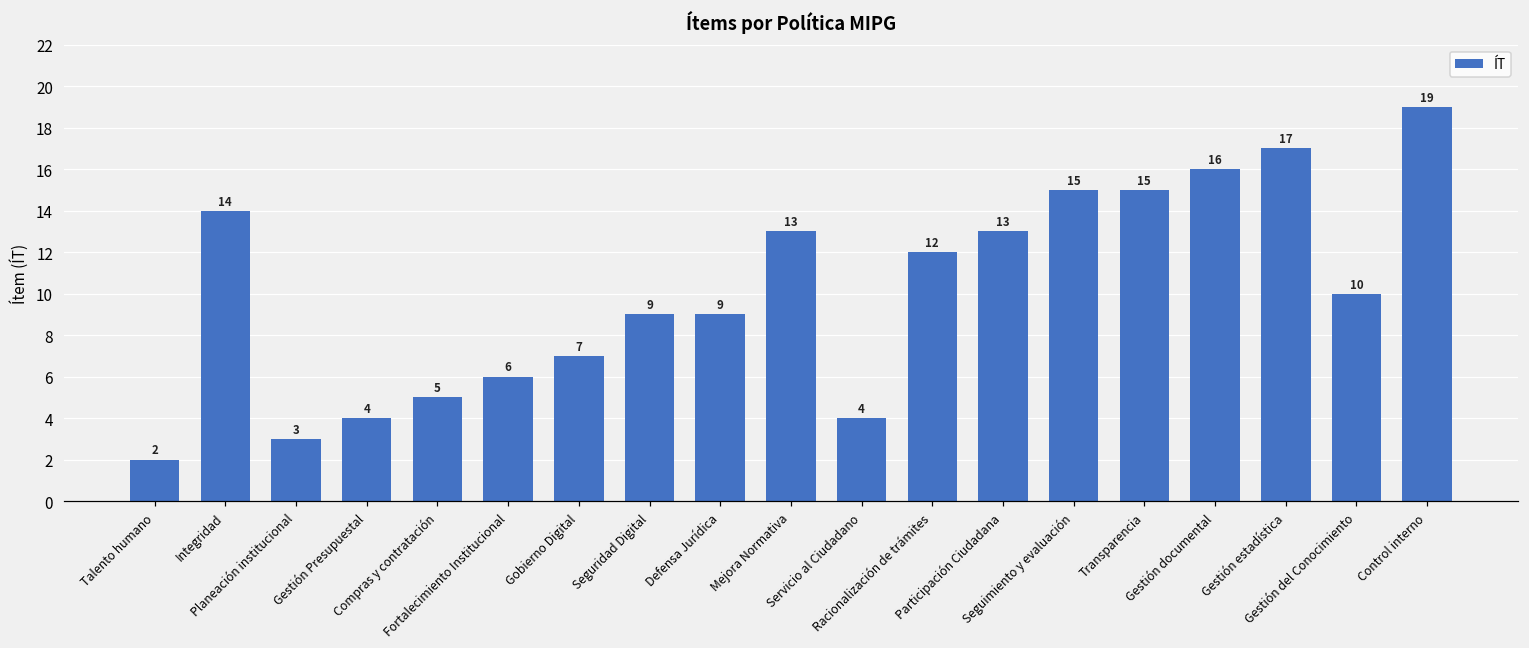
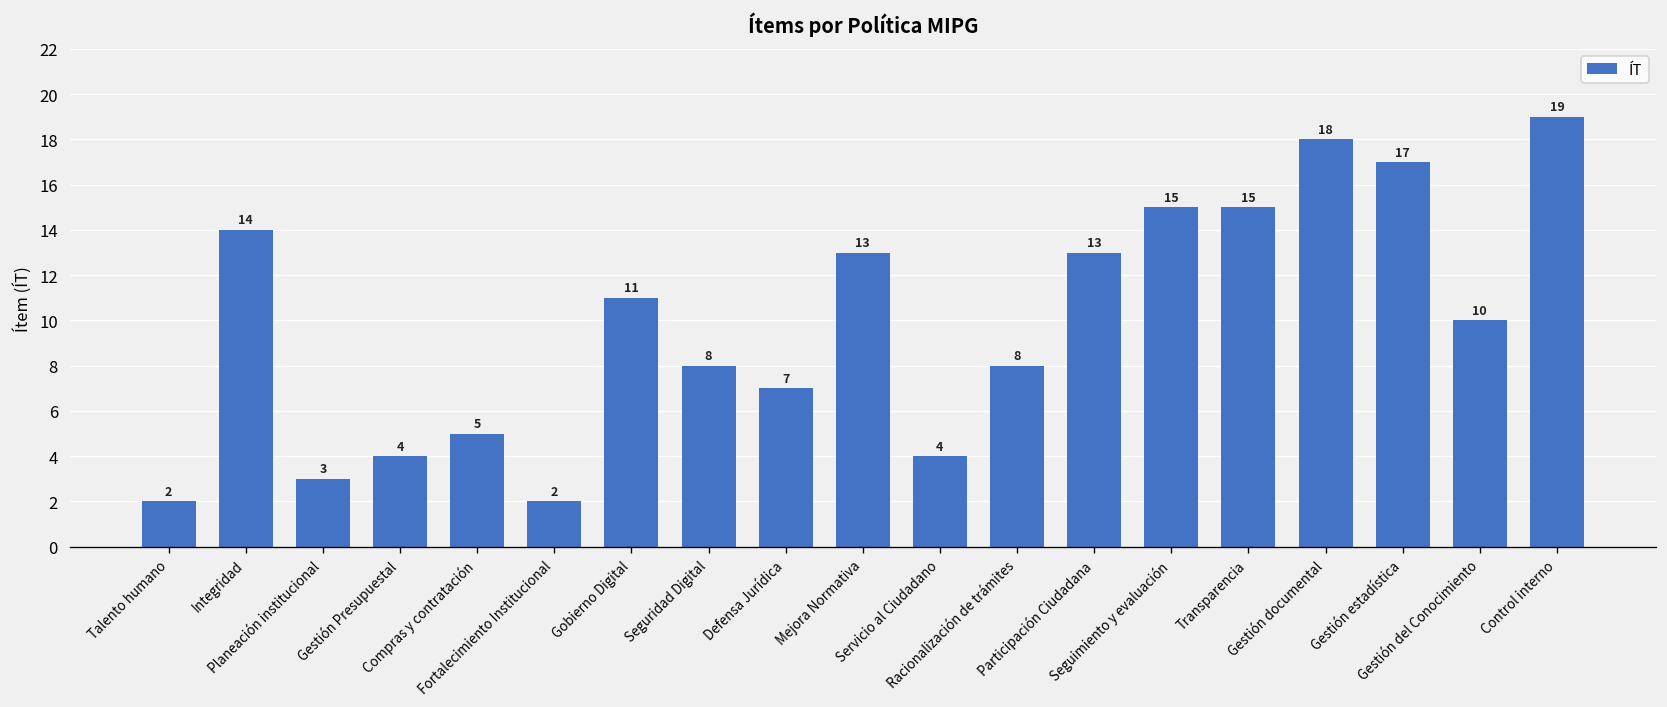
  {
    "Talento humano": 2,
    "Integridad": 14,
    "Planeación institucional": 3,
    "Gestión Presupuestal": 4,
    "Compras y contratación": 5,
-   "Fortalecimiento Institucional": 6,
-   "Gobierno Digital": 7,
-   "Seguridad Digital": 9,
-   "Defensa Jurídica": 9,
+   "Fortalecimiento Institucional": 2,
+   "Gobierno Digital": 11,
+   "Seguridad Digital": 8,
+   "Defensa Jurídica": 7,
    "Mejora Normativa": 13,
    "Servicio al Ciudadano": 4,
-   "Racionalización de trámites": 12,
+   "Racionalización de trámites": 8,
    "Participación Ciudadana": 13,
    "Seguimiento y evaluación": 15,
    "Transparencia": 15,
-   "Gestión documental": 16,
+   "Gestión documental": 18,
    "Gestión estadística": 17,
    "Gestión del Conocimiento": 10,
    "Control interno": 19
  }
